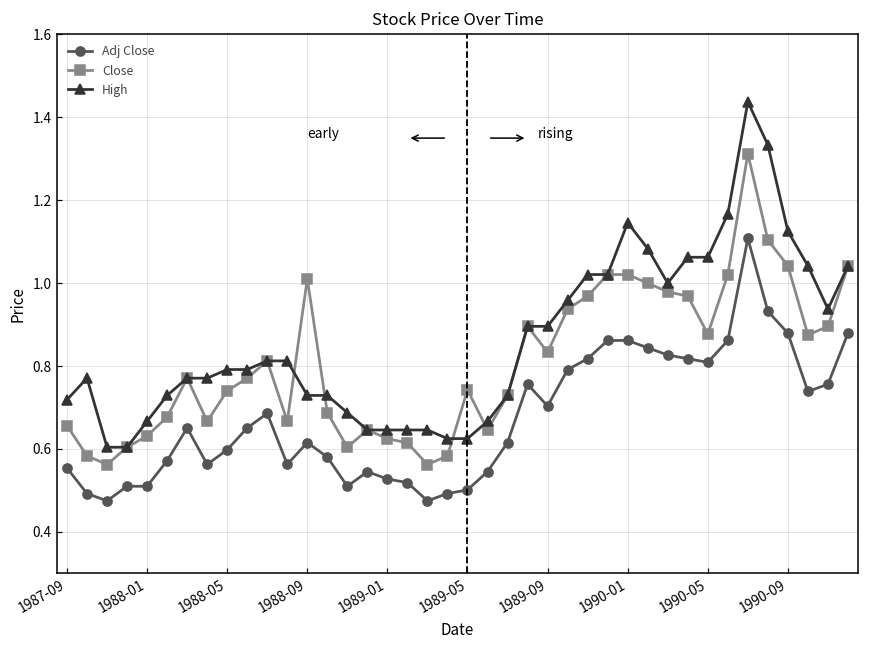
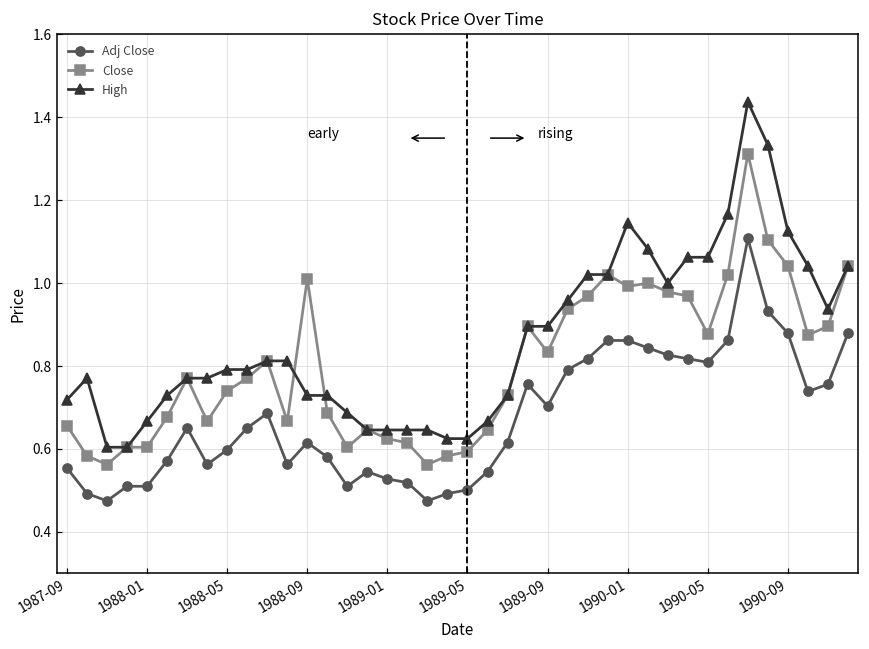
  {
    "Close": {
      "1987-09": 0.66,
-     "1988-01": 0.63,
+     "1988-01": 0.60,
      "1988-05": 0.74,
      "1988-09": 1.01,
      "1989-01": 0.63,
-     "1989-05": 0.74,
+     "1989-05": 0.59,
      "1989-09": 0.83,
-     "1990-01": 1.02,
+     "1990-01": 0.99,
      "1990-05": 0.88,
      "1990-09": 1.04
    }
  }
